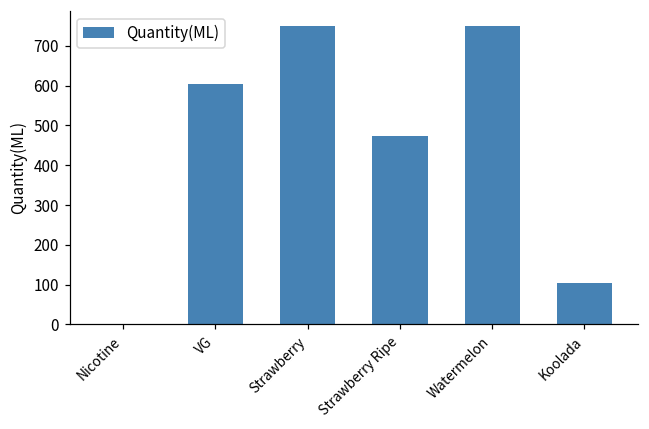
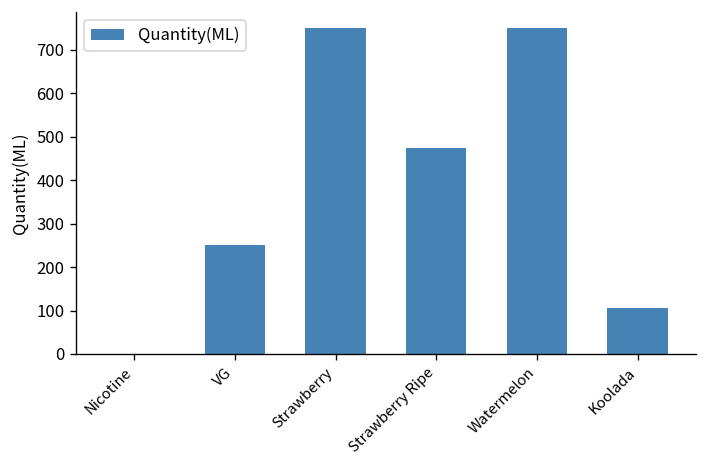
  {
    "Nicotine": 0,
-   "VG": 600,
+   "VG": 250,
    "Strawberry": 750,
    "Strawberry Ripe": 470,
    "Watermelon": 750,
    "Koolada": 110
  }
